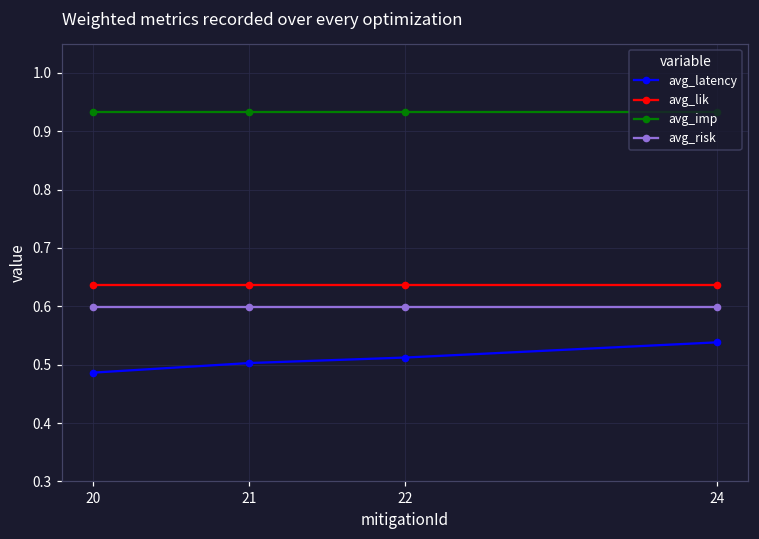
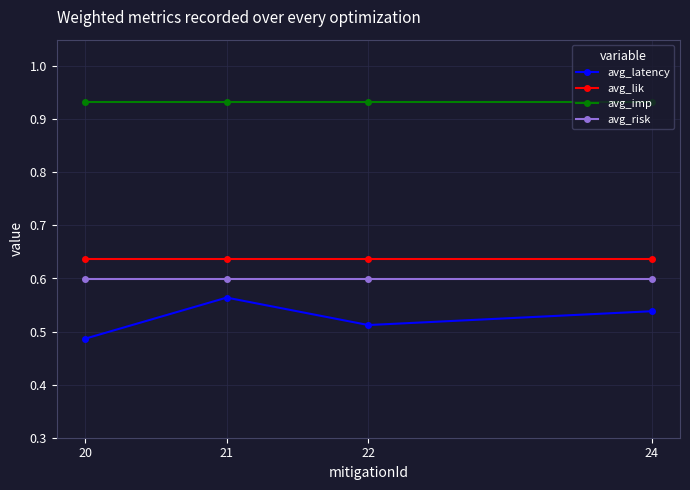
  {
    "avg_latency": {
      "20": 0.49,
-     "21": 0.50,
+     "21": 0.56,
      "22": 0.51,
      "24": 0.54
    },
    "avg_lik": {
      "20": 0.64,
      "21": 0.64,
      "22": 0.64,
      "24": 0.64
    },
    "avg_imp": {
      "20": 0.93,
      "21": 0.93,
      "22": 0.93
    },
    "avg_risk": {
      "20": 0.60,
      "21": 0.60,
      "22": 0.60,
      "24": 0.60
    }
  }
